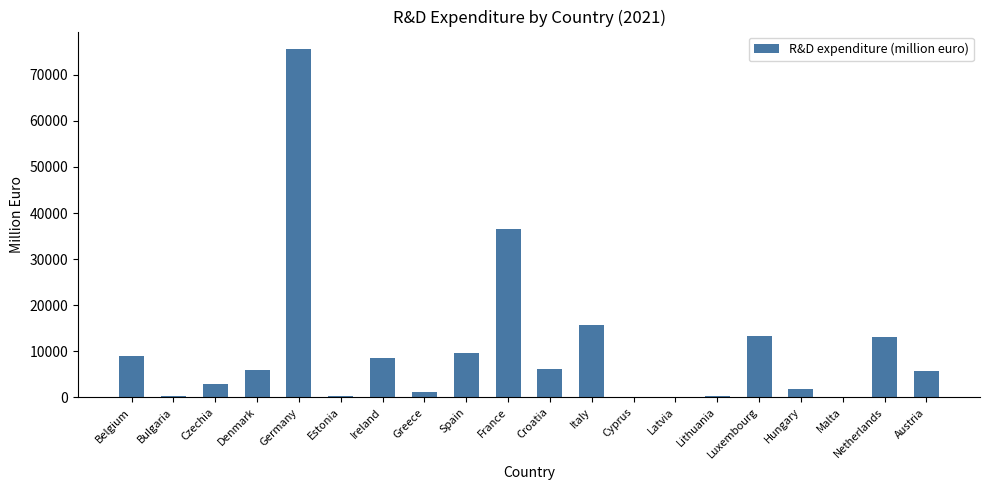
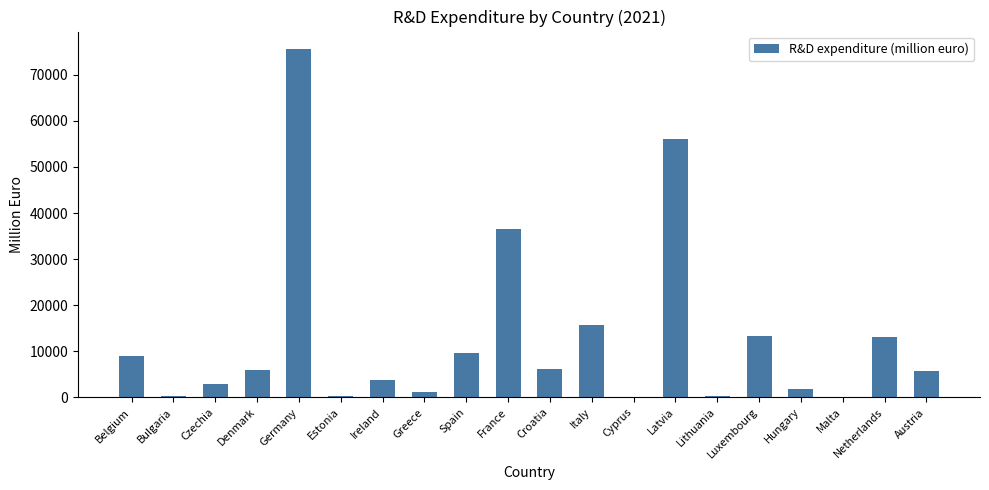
  {
    "Belgium": 9000,
    "Czechia": 3000,
    "Denmark": 6000,
    "Germany": 76000,
-   "Ireland": 9000,
+   "Ireland": 4000,
    "Greece": 1000,
    "Spain": 10000,
    "France": 37000,
    "Croatia": 6000,
    "Italy": 16000,
-   "Latvia": 0,
+   "Latvia": 56000,
    "Luxembourg": 13000,
    "Hungary": 2000,
    "Netherlands": 13000,
    "Austria": 6000
  }
